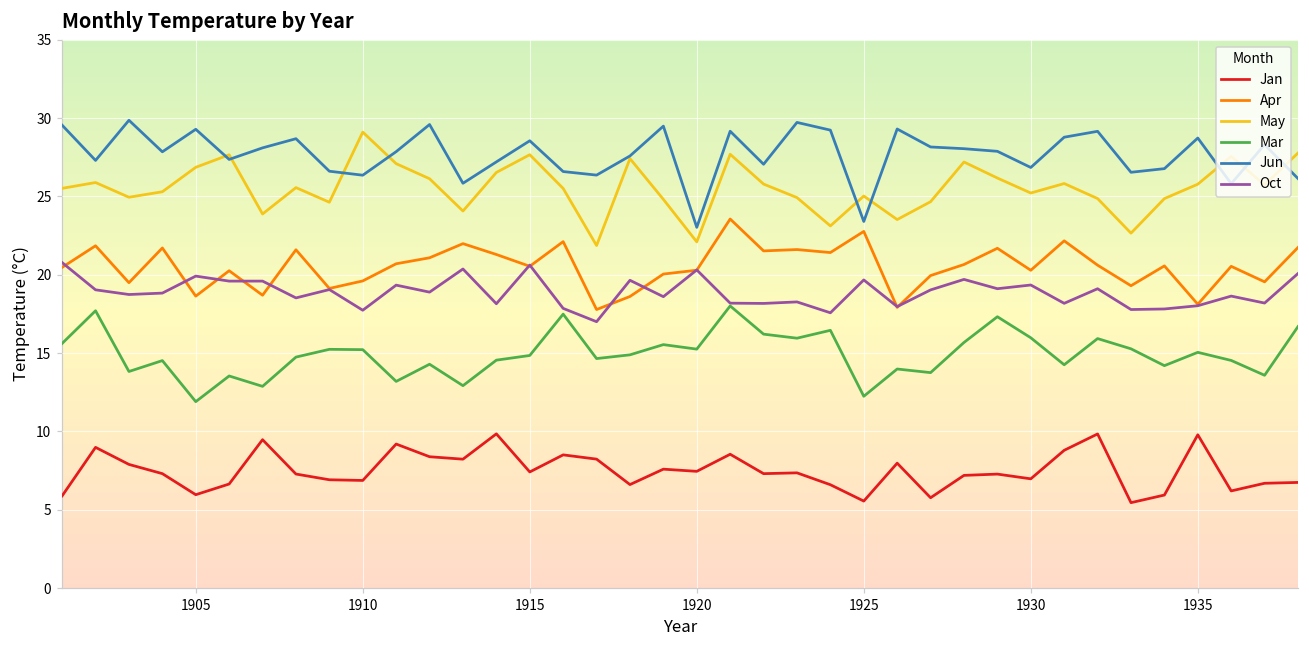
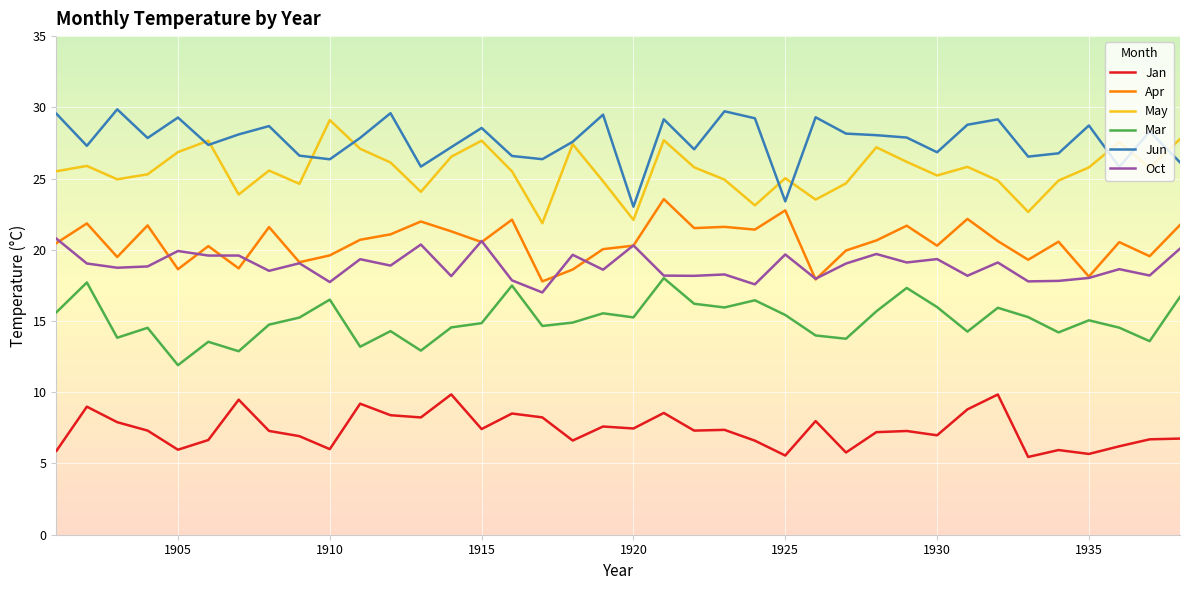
  {
    "Jan": {
      "1905": 6.0,
-     "1910": 6.9,
+     "1910": 6.0,
      "1915": 7.4,
      "1920": 7.5,
      "1925": 5.6,
      "1930": 7.0,
-     "1935": 9.8
+     "1935": 5.7
    },
    "Apr": {
      "1905": 18.6,
      "1910": 19.6,
      "1925": 22.8,
      "1930": 20.3
    },
    "May": {
      "1905": 26.9,
      "1910": 29.1,
      "1915": 27.7,
      "1920": 22.1,
      "1925": 25.0,
      "1930": 25.2,
      "1935": 25.8
    },
    "Mar": {
      "1905": 11.9,
-     "1910": 15.2,
+     "1910": 16.5,
      "1915": 14.9,
      "1920": 15.3,
-     "1925": 12.2,
+     "1925": 15.4,
      "1930": 16.0,
      "1935": 15.1
    },
    "Jun": {
      "1905": 29.3,
      "1910": 26.4,
      "1915": 28.6,
      "1920": 23.0,
      "1925": 23.4,
      "1930": 26.8,
      "1935": 28.7
    },
    "Oct": {
      "1905": 19.9,
      "1910": 17.7,
      "1925": 19.7,
      "1930": 19.3
    }
  }
